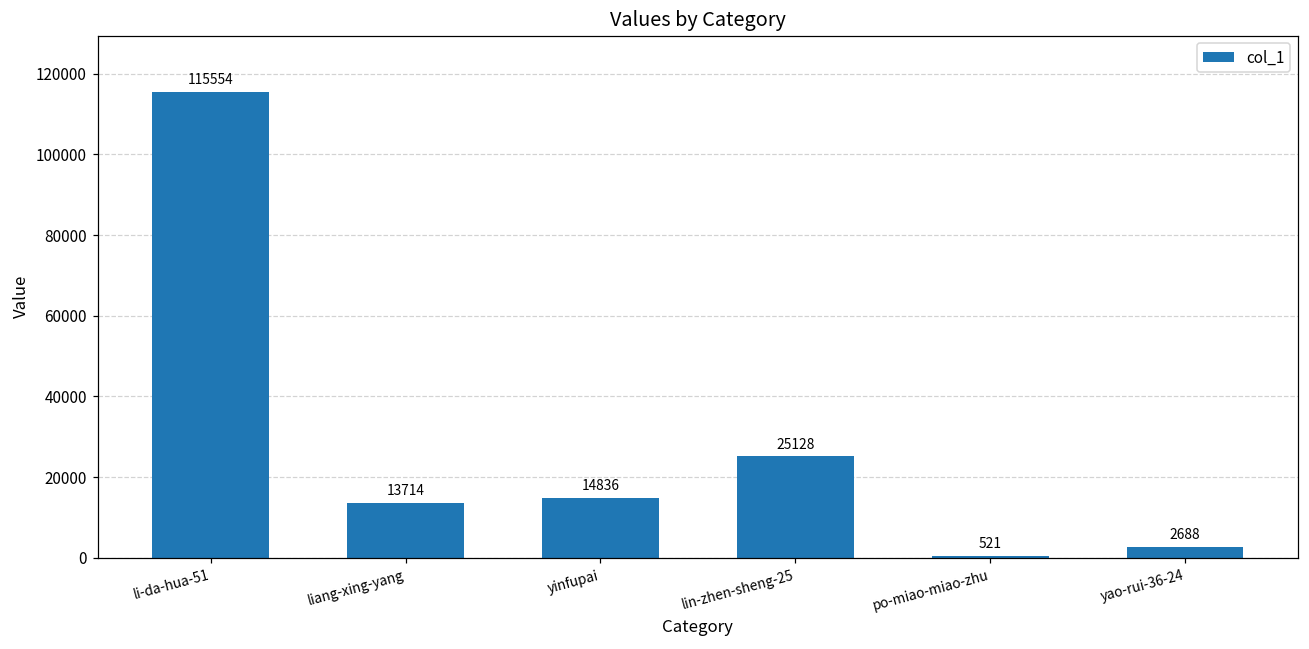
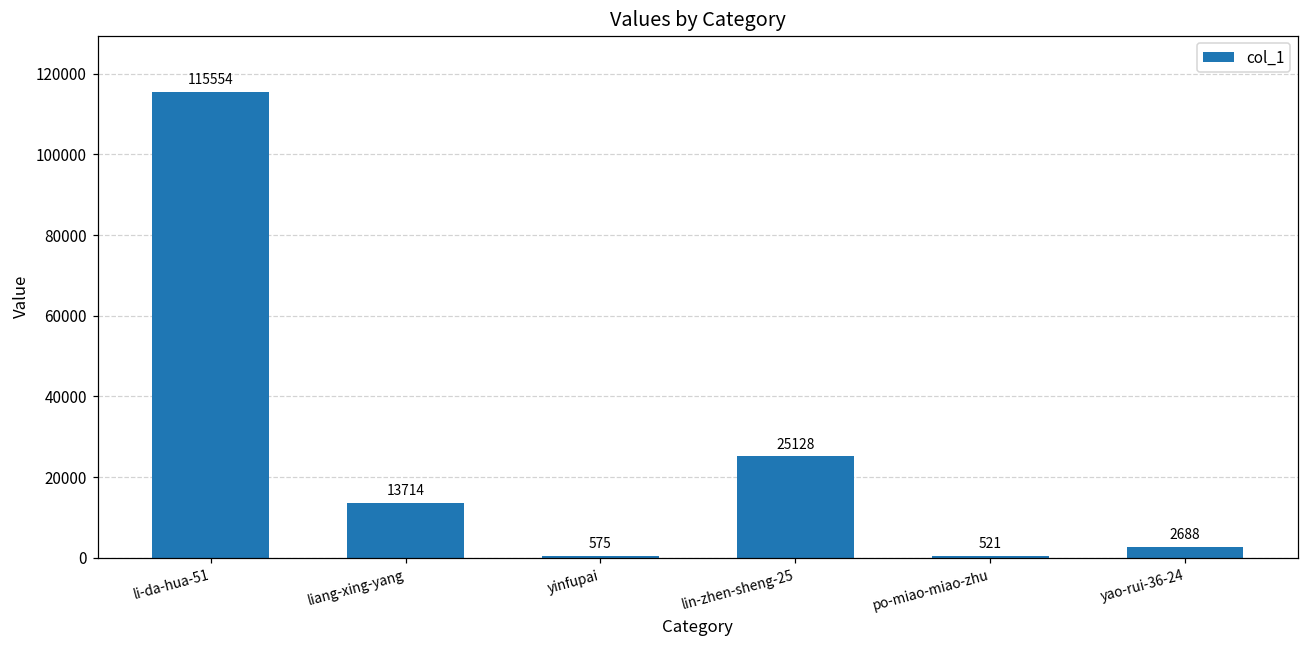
  {
    "li-da-hua-51": 115554,
    "liang-xing-yang": 13714,
-   "yinfupai": 14836,
+   "yinfupai": 575,
    "lin-zhen-sheng-25": 25128,
    "po-miao-miao-zhu": 521,
    "yao-rui-36-24": 2688
  }
